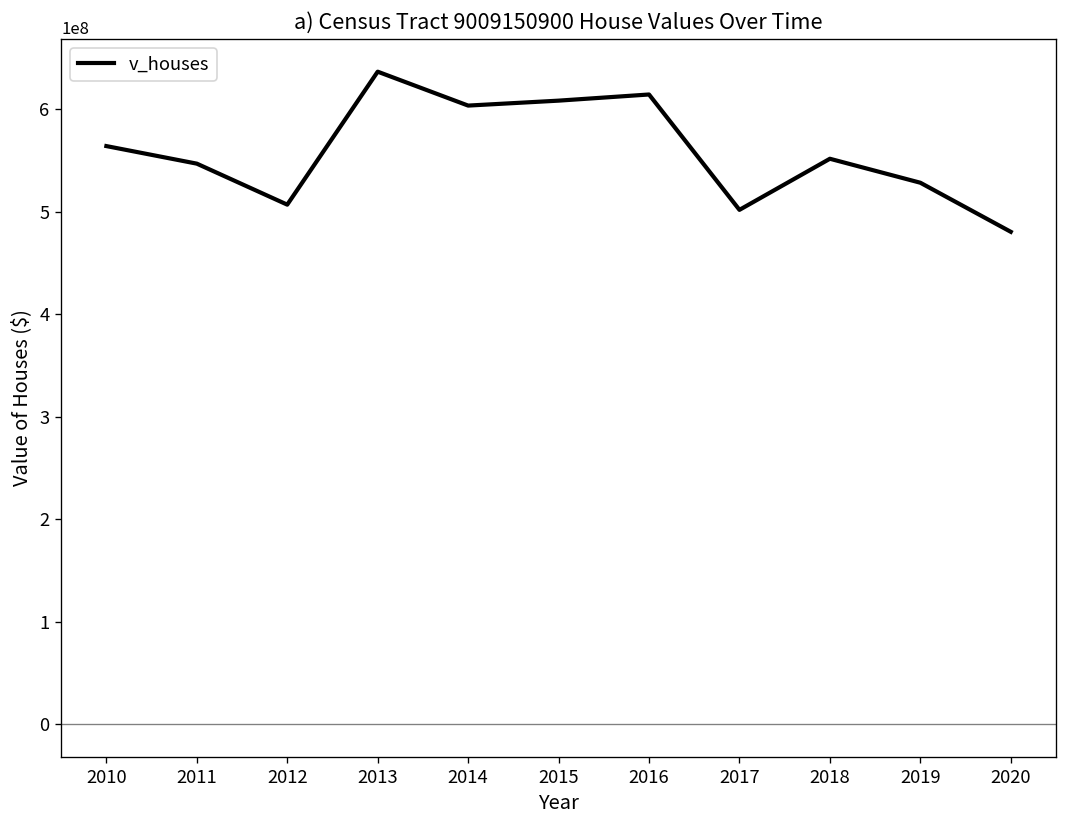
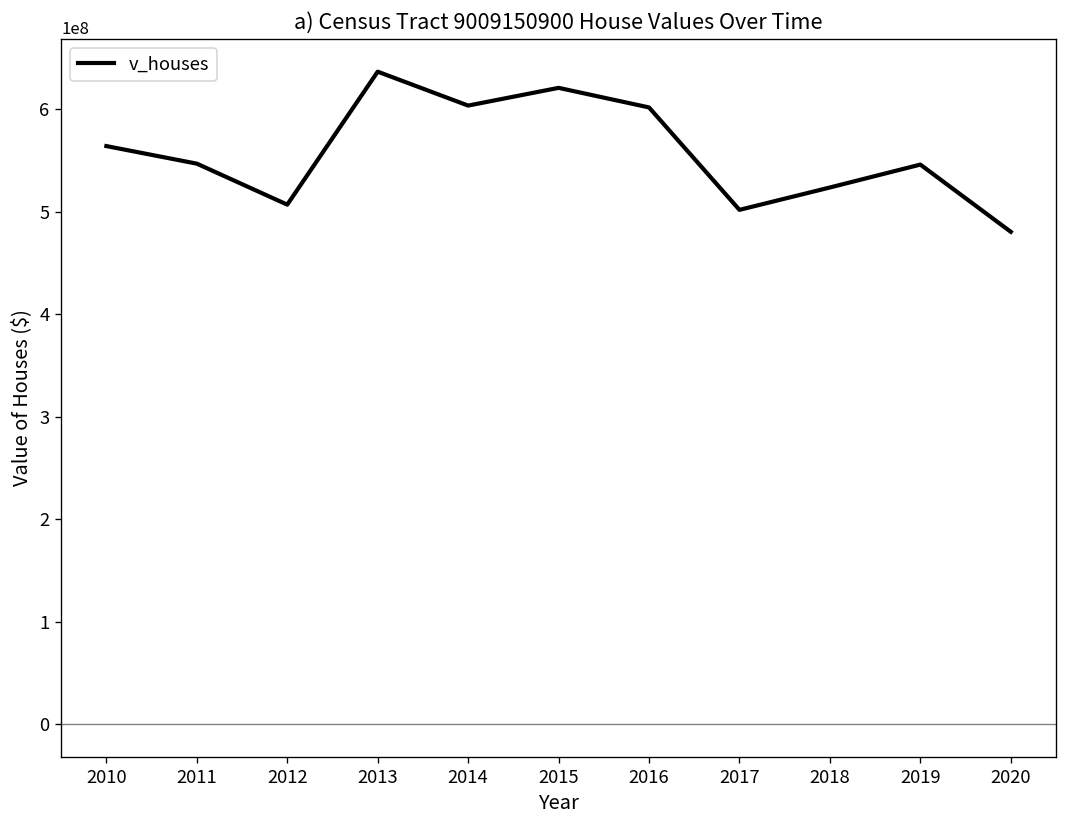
  {
    "2010": 560000000,
    "2011": 550000000,
    "2012": 510000000,
    "2013": 640000000,
    "2014": 600000000,
-   "2015": 610000000,
-   "2016": 610000000,
+   "2015": 620000000,
+   "2016": 600000000,
    "2017": 500000000,
-   "2018": 550000000,
-   "2019": 530000000,
+   "2018": 520000000,
+   "2019": 550000000,
    "2020": 480000000
  }
